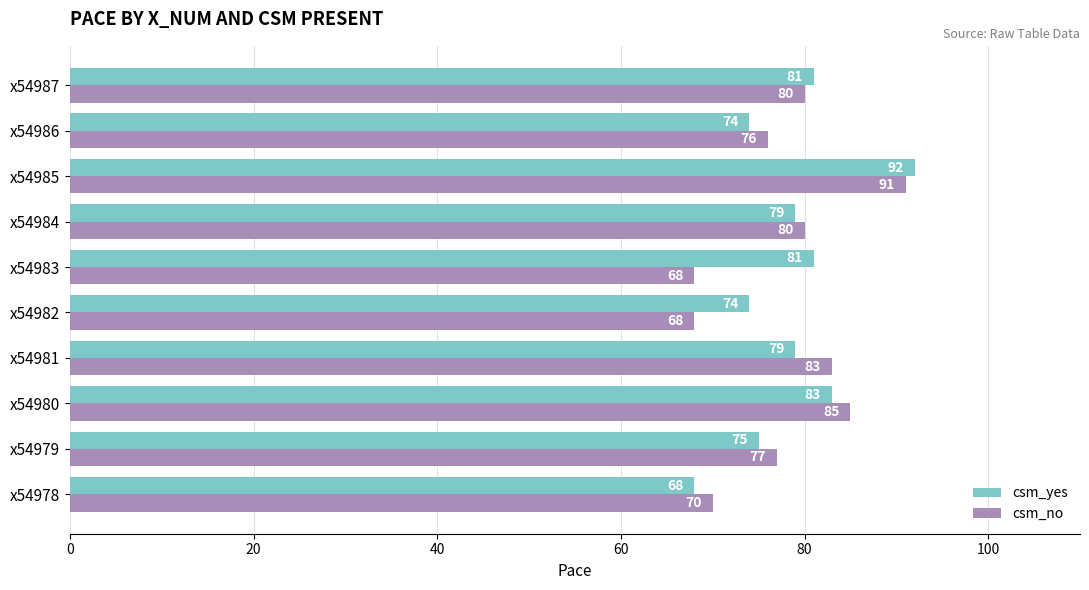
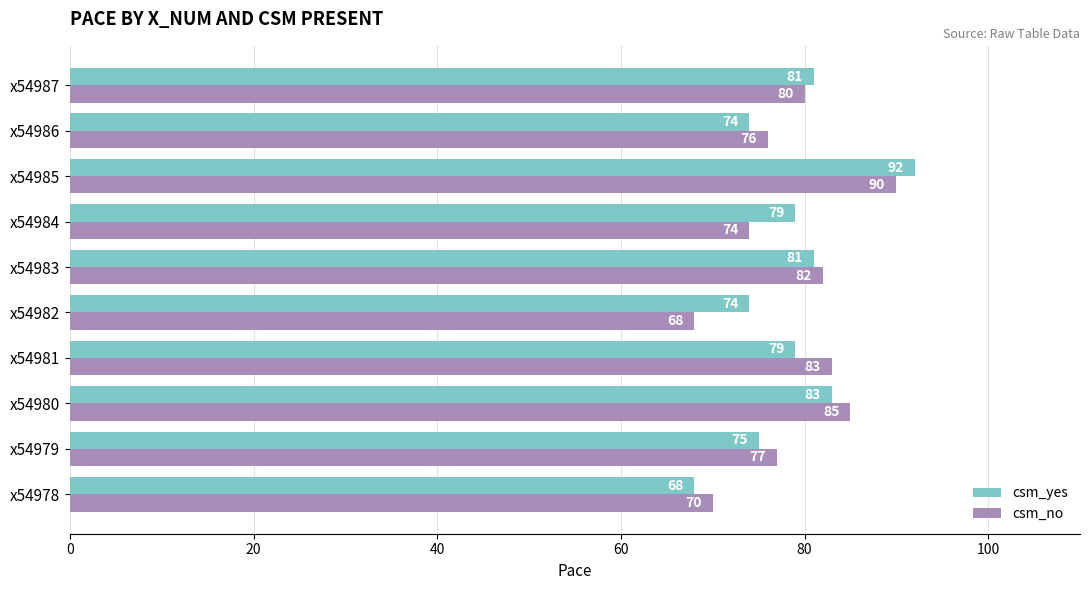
  {
    "csm_yes": {
      "x54987": 81,
      "x54986": 74,
      "x54985": 92,
      "x54984": 79,
      "x54983": 81,
      "x54982": 74,
      "x54981": 79,
      "x54980": 83,
      "x54979": 75,
      "x54978": 68
    },
    "csm_no": {
      "x54987": 80,
      "x54986": 76,
-     "x54985": 91,
-     "x54984": 80,
-     "x54983": 68,
+     "x54985": 90,
+     "x54984": 74,
+     "x54983": 82,
      "x54982": 68,
      "x54981": 83,
      "x54980": 85,
      "x54979": 77,
      "x54978": 70
    }
  }
